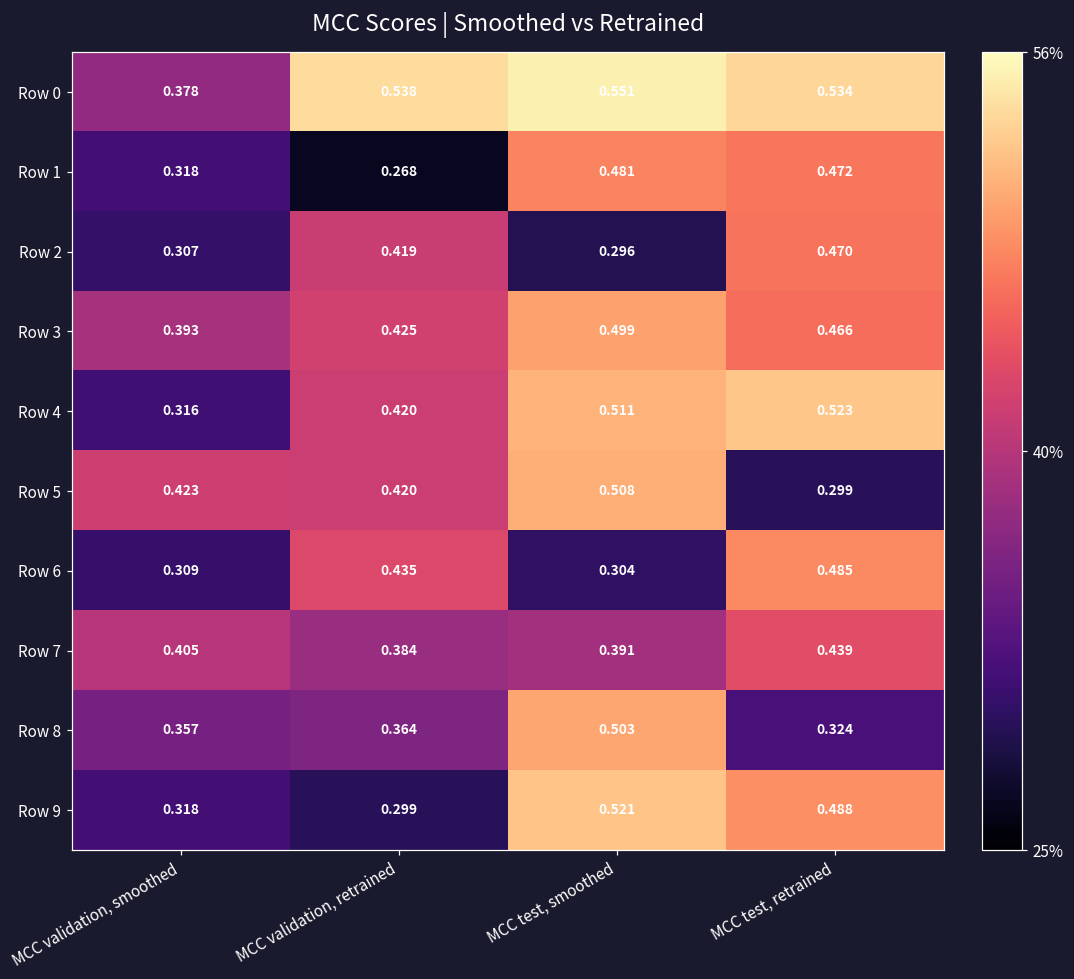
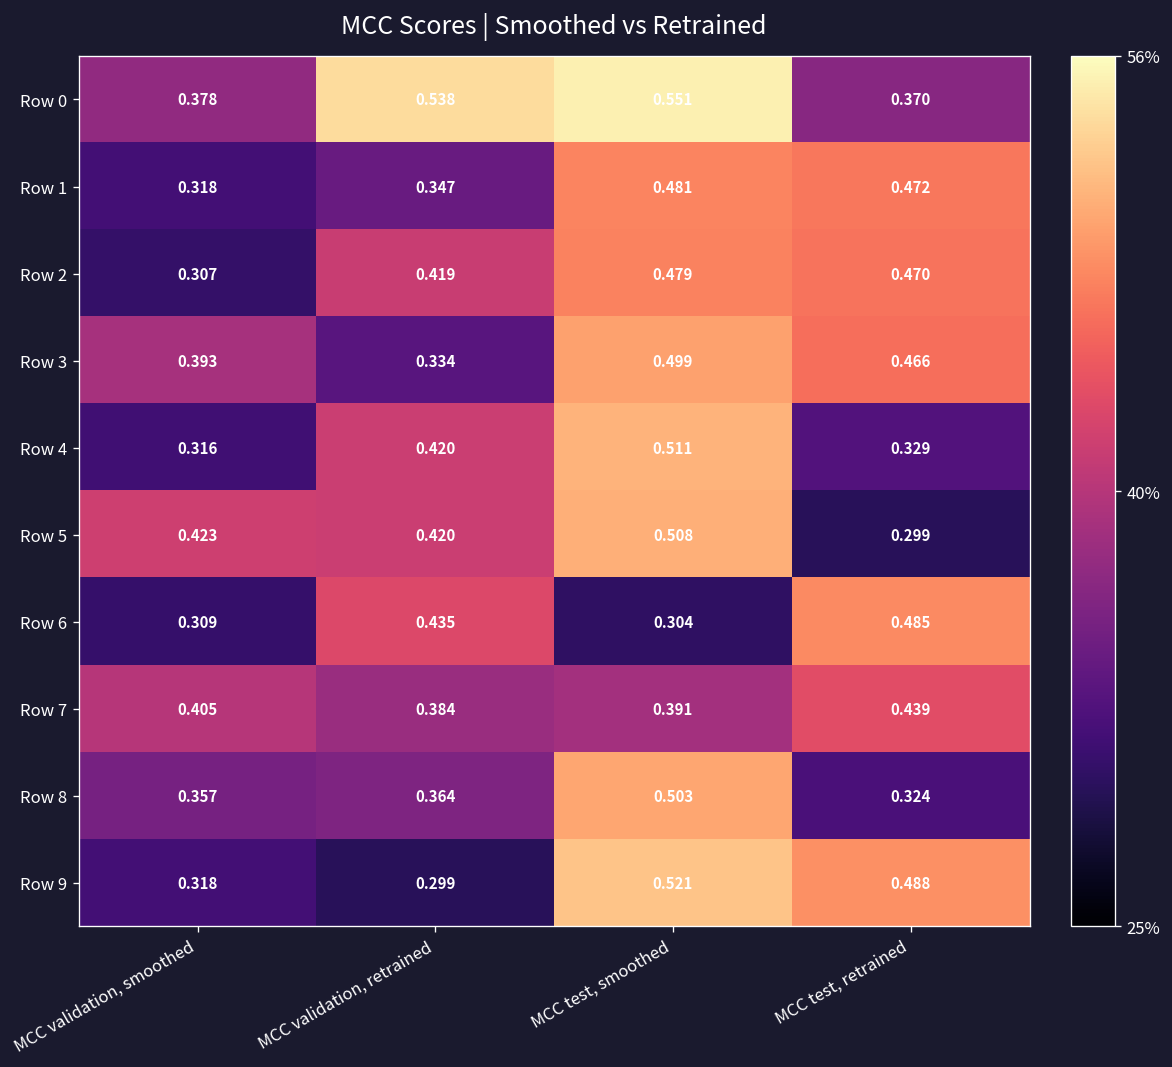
  {
    "Row 0": {
      "MCC validation, smoothed": 0.378,
      "MCC validation, retrained": 0.538,
      "MCC test, smoothed": 0.551,
-     "MCC test, retrained": 0.534
+     "MCC test, retrained": 0.370
    },
    "Row 1": {
      "MCC validation, smoothed": 0.318,
-     "MCC validation, retrained": 0.268,
+     "MCC validation, retrained": 0.347,
      "MCC test, smoothed": 0.481,
      "MCC test, retrained": 0.472
    },
    "Row 2": {
      "MCC validation, smoothed": 0.307,
      "MCC validation, retrained": 0.419,
-     "MCC test, smoothed": 0.296,
+     "MCC test, smoothed": 0.479,
      "MCC test, retrained": 0.470
    },
    "Row 3": {
      "MCC validation, smoothed": 0.393,
-     "MCC validation, retrained": 0.425,
+     "MCC validation, retrained": 0.334,
      "MCC test, smoothed": 0.499,
      "MCC test, retrained": 0.466
    },
    "Row 4": {
      "MCC validation, smoothed": 0.316,
      "MCC validation, retrained": 0.420,
      "MCC test, smoothed": 0.511,
-     "MCC test, retrained": 0.523
+     "MCC test, retrained": 0.329
    },
    "Row 5": {
      "MCC validation, smoothed": 0.423,
      "MCC validation, retrained": 0.420,
      "MCC test, smoothed": 0.508,
      "MCC test, retrained": 0.299
    },
    "Row 6": {
      "MCC validation, smoothed": 0.309,
      "MCC validation, retrained": 0.435,
      "MCC test, smoothed": 0.304,
      "MCC test, retrained": 0.485
    },
    "Row 7": {
      "MCC validation, smoothed": 0.405,
      "MCC validation, retrained": 0.384,
      "MCC test, smoothed": 0.391,
      "MCC test, retrained": 0.439
    },
    "Row 8": {
      "MCC validation, smoothed": 0.357,
      "MCC validation, retrained": 0.364,
      "MCC test, smoothed": 0.503,
      "MCC test, retrained": 0.324
    },
    "Row 9": {
      "MCC validation, smoothed": 0.318,
      "MCC validation, retrained": 0.299,
      "MCC test, smoothed": 0.521,
      "MCC test, retrained": 0.488
    }
  }
